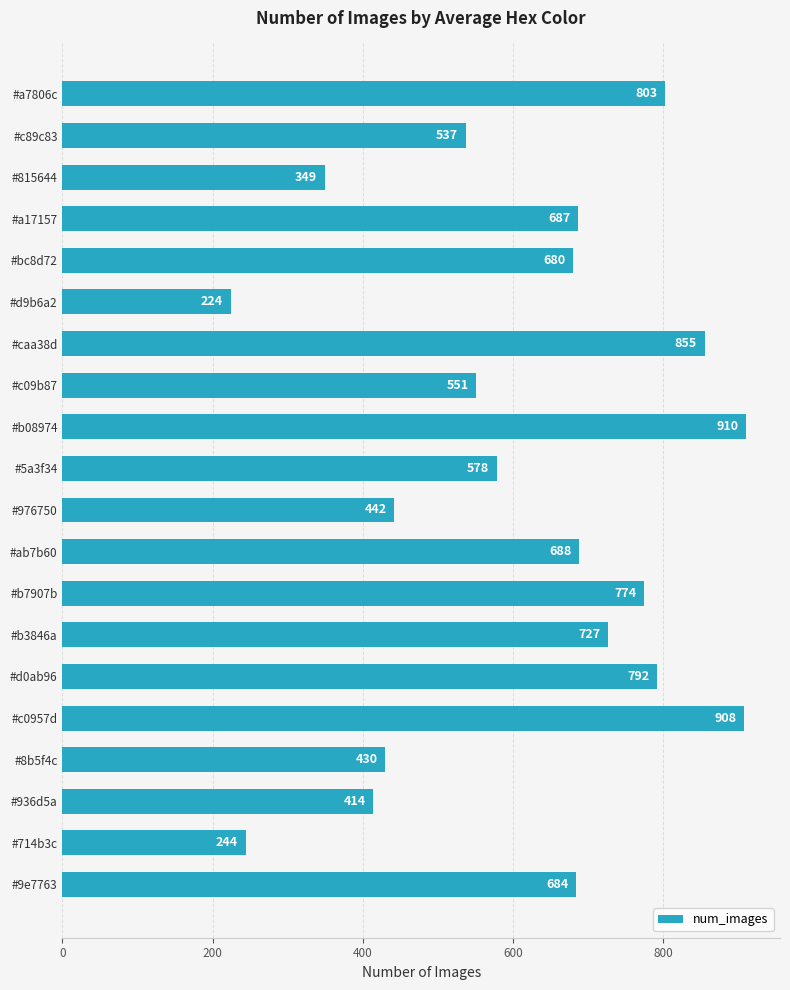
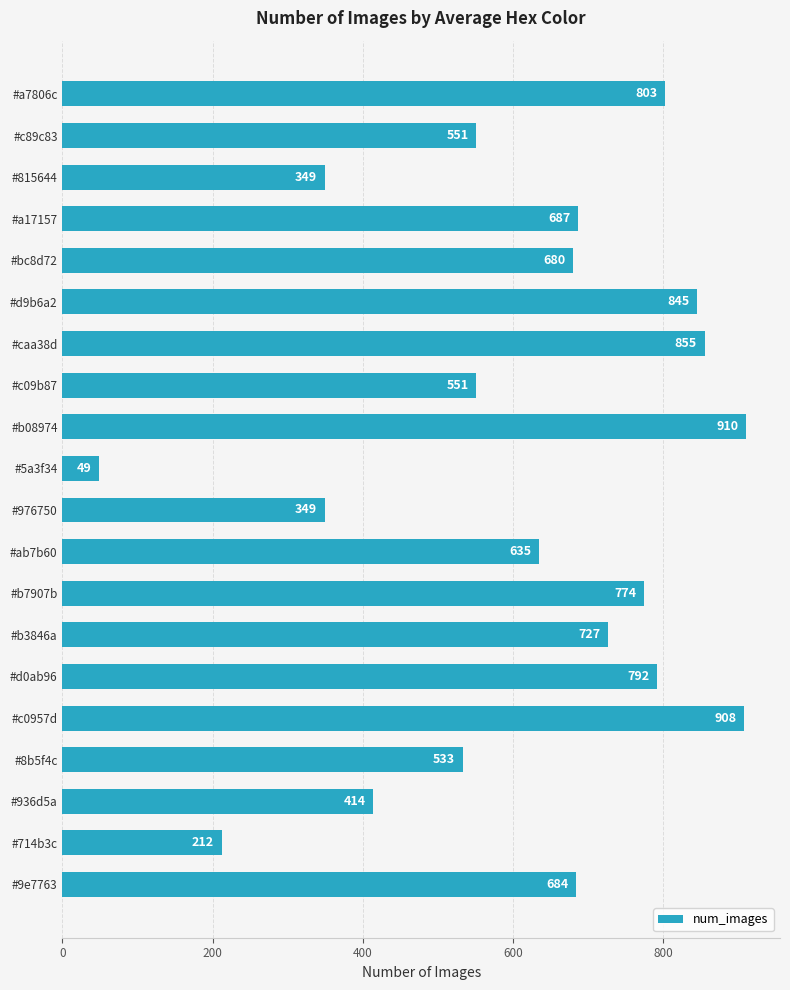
  {
    "#a7806c": 803,
-   "#c89c83": 537,
+   "#c89c83": 551,
    "#815644": 349,
    "#a17157": 687,
    "#bc8d72": 680,
-   "#d9b6a2": 224,
+   "#d9b6a2": 845,
    "#caa38d": 855,
    "#c09b87": 551,
    "#b08974": 910,
-   "#5a3f34": 578,
-   "#976750": 442,
-   "#ab7b60": 688,
+   "#5a3f34": 49,
+   "#976750": 349,
+   "#ab7b60": 635,
    "#b7907b": 774,
    "#b3846a": 727,
    "#d0ab96": 792,
    "#c0957d": 908,
-   "#8b5f4c": 430,
+   "#8b5f4c": 533,
    "#936d5a": 414,
-   "#714b3c": 244,
+   "#714b3c": 212,
    "#9e7763": 684
  }
